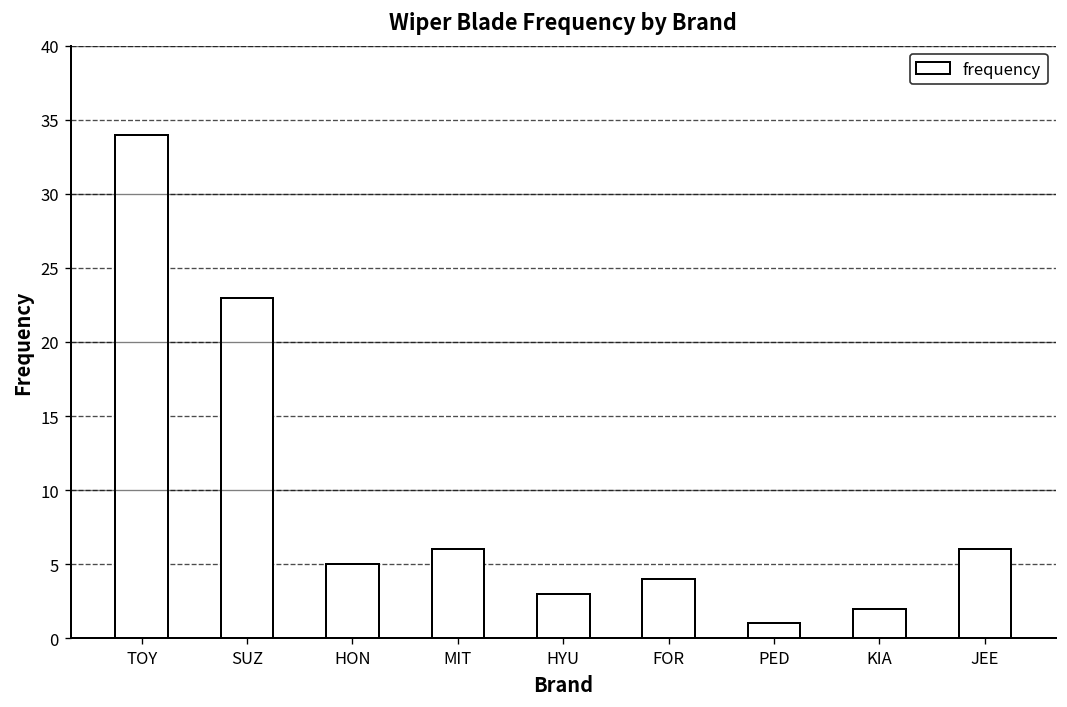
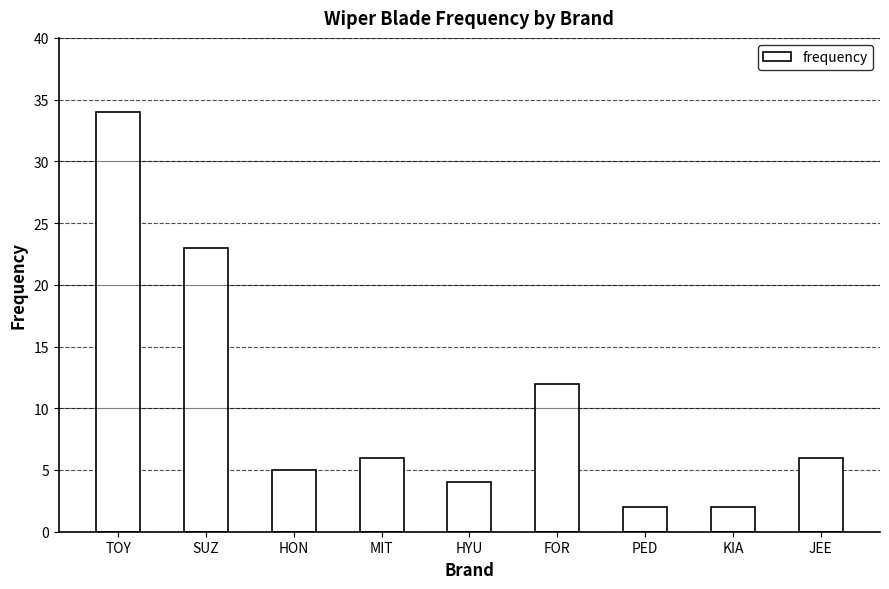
  {
    "TOY": 34,
    "SUZ": 23,
    "HON": 5,
    "MIT": 6,
-   "HYU": 3,
-   "FOR": 4,
-   "PED": 1,
+   "HYU": 4,
+   "FOR": 12,
+   "PED": 2,
    "KIA": 2,
    "JEE": 6
  }
